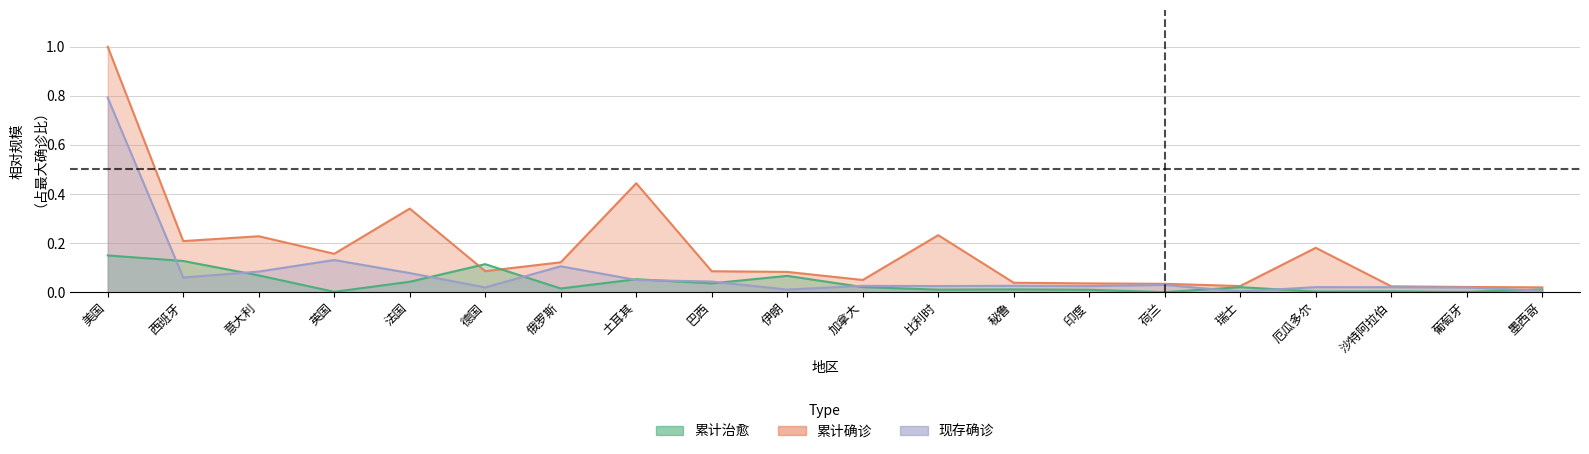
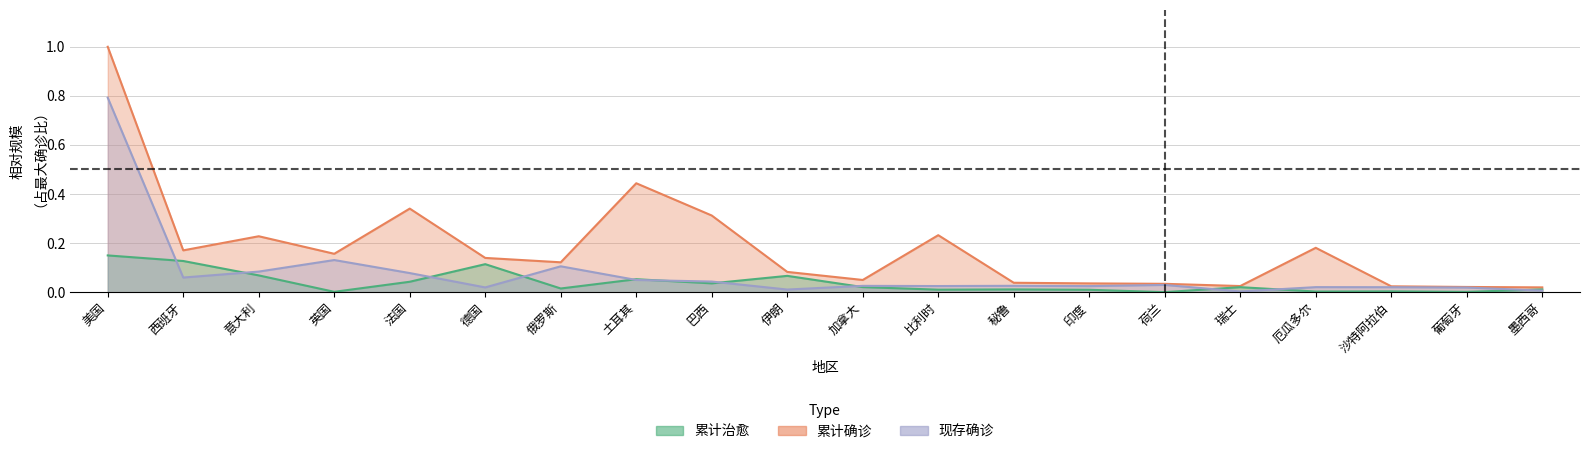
  {
    "累计确诊": {
      "美国": 1.00,
-     "西班牙": 0.21,
+     "西班牙": 0.17,
      "意大利": 0.23,
      "英国": 0.16,
      "法国": 0.34,
-     "德国": 0.09,
+     "德国": 0.14,
      "俄罗斯": 0.12,
      "土耳其": 0.44,
-     "巴西": 0.09,
+     "巴西": 0.31,
      "伊朗": 0.08,
      "加拿大": 0.05,
      "比利时": 0.23,
      "秘鲁": 0.04,
      "印度": 0.04,
      "厄瓜多尔": 0.18
    }
  }
